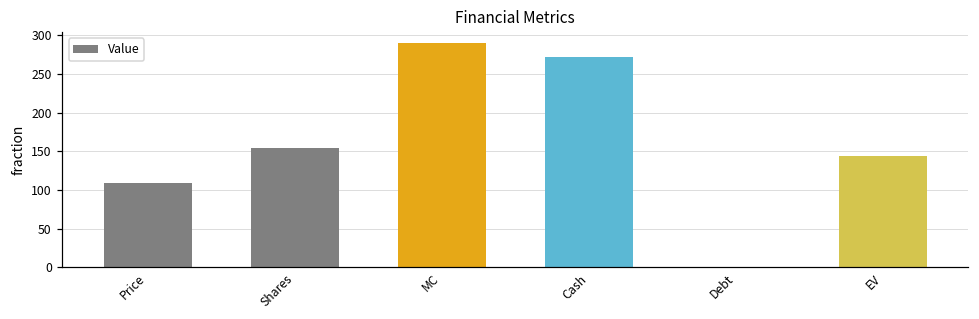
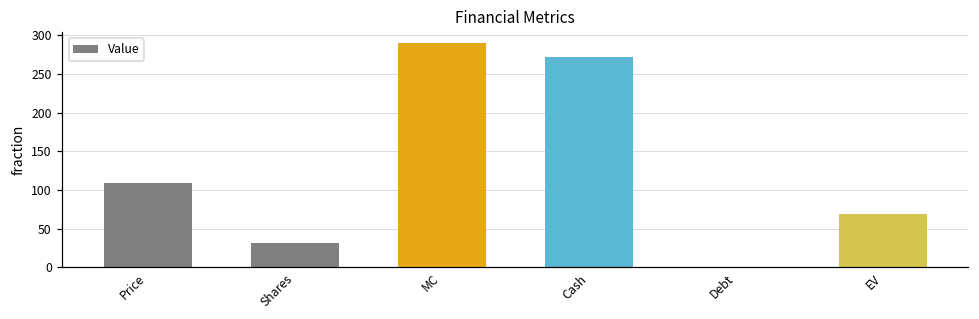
  {
    "Price": 110,
-   "Shares": 150,
+   "Shares": 30,
    "MC": 290,
    "Cash": 270,
    "Debt": 0,
-   "EV": 140
+   "EV": 70
  }
